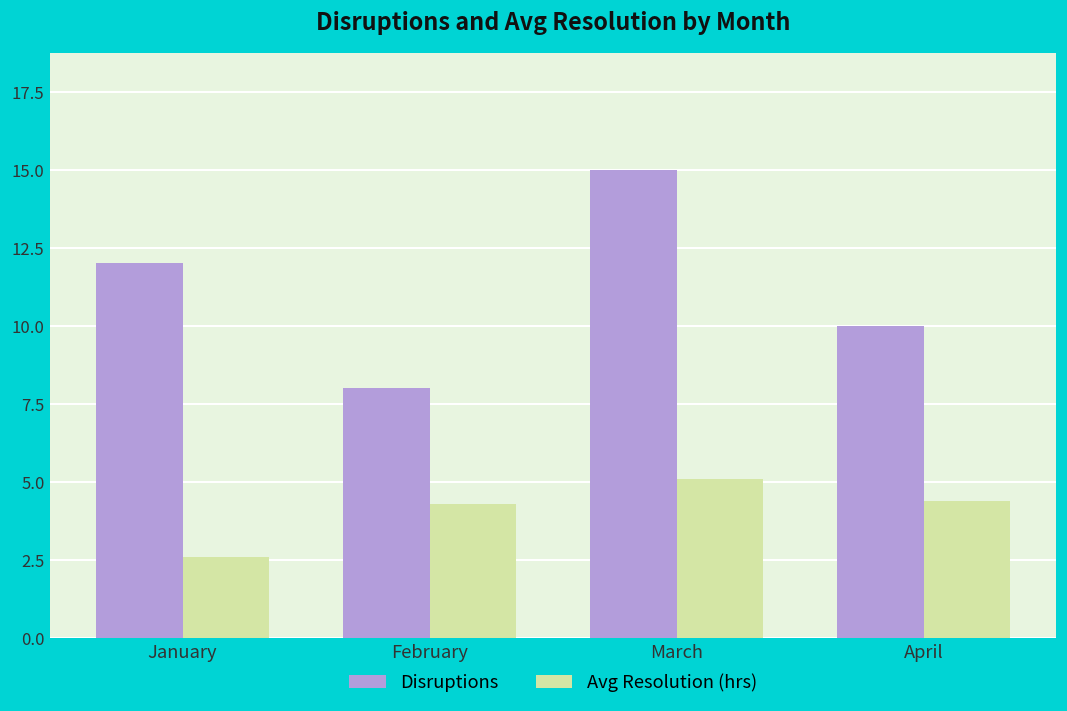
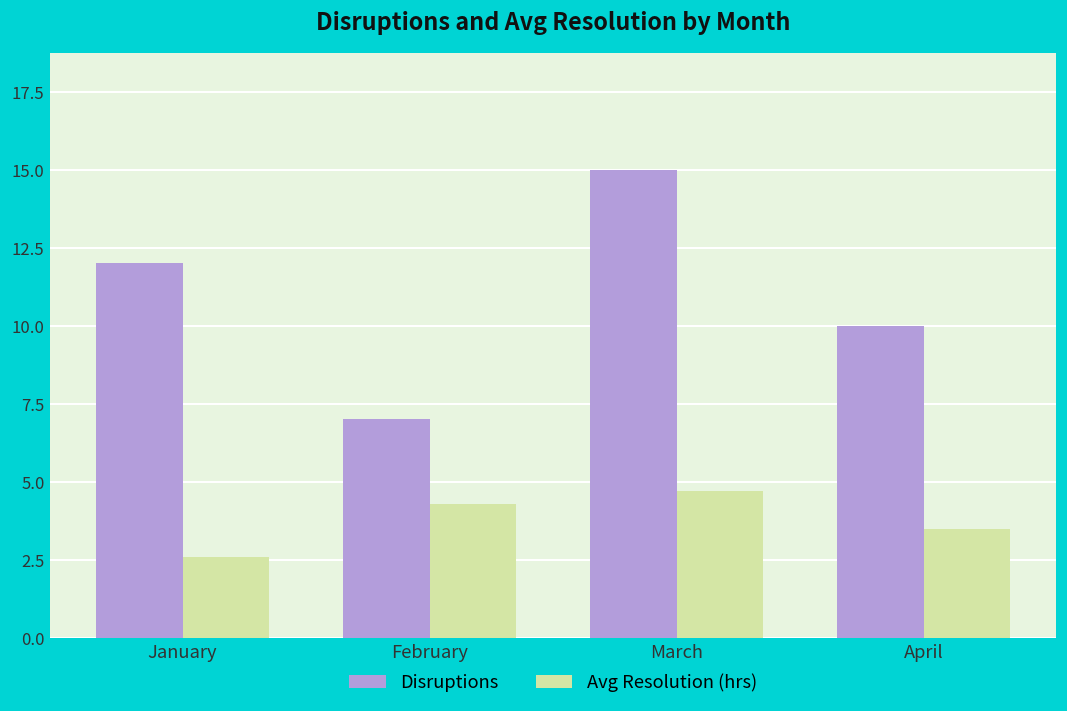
  {
    "Disruptions": {
      "January": 12,
-     "February": 8,
+     "February": 7,
      "March": 15,
      "April": 10
    },
    "Avg Resolution (hrs)": {
      "January": 2.6,
      "February": 4.3,
-     "March": 5.1,
-     "April": 4.4
+     "March": 4.7,
+     "April": 3.5
    }
  }
